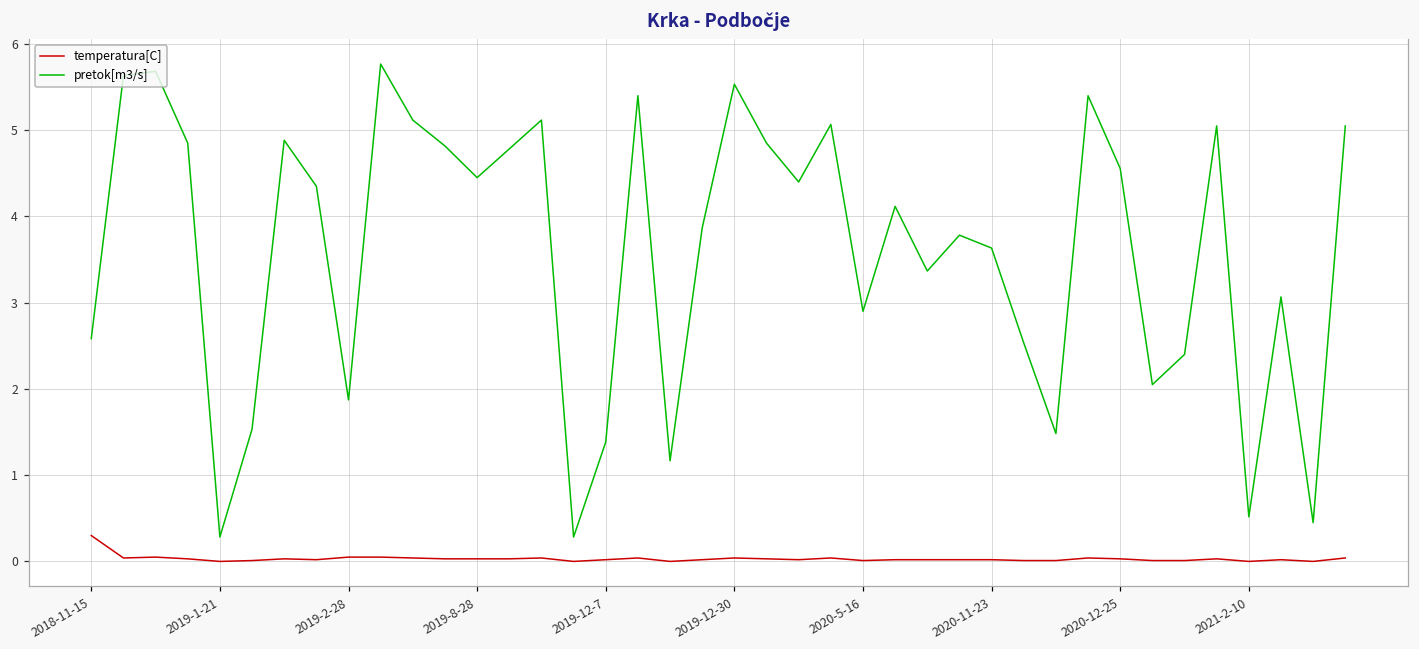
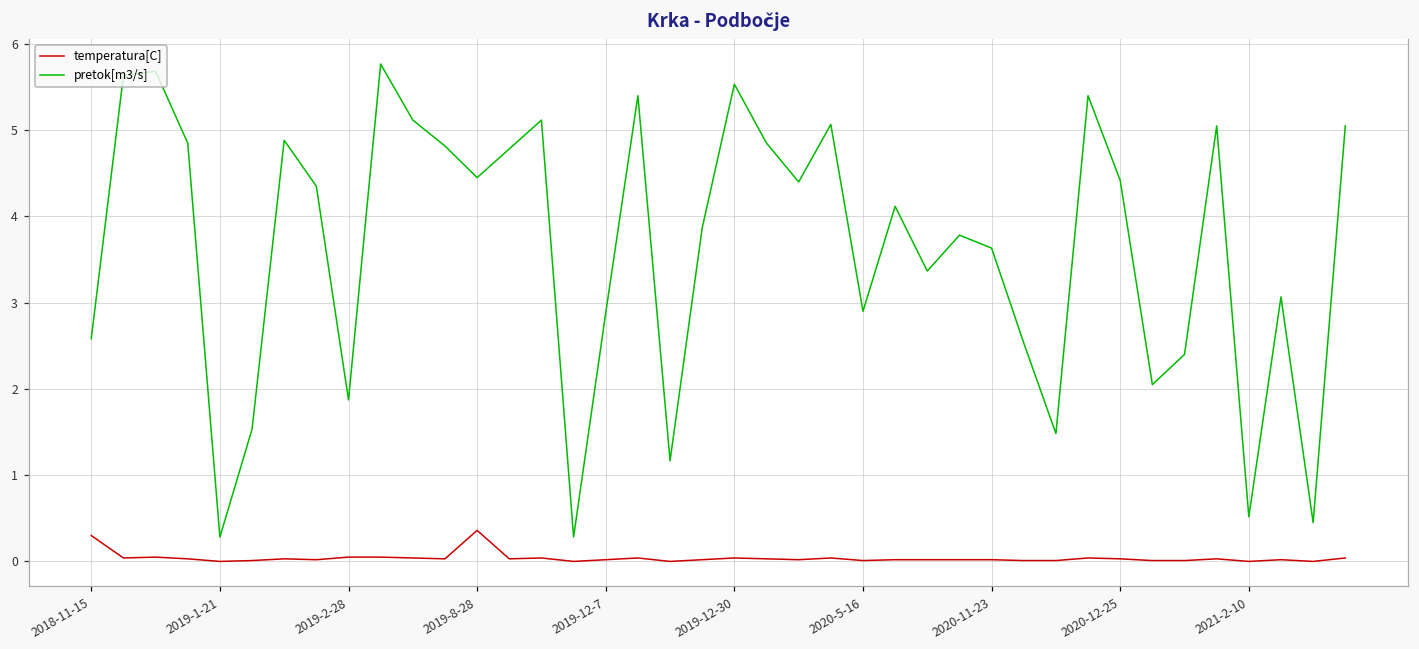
  {
    "temperatura[C]": {
      "2018-11-15": 0.3,
      "2019-1-21": 0.0,
      "2019-2-28": 0.1,
-     "2019-8-28": 0.0,
+     "2019-8-28": 0.4,
      "2019-12-7": 0.0,
      "2019-12-30": 0.0,
      "2020-5-16": 0.0,
      "2020-11-23": 0.0,
      "2020-12-25": 0.0,
      "2021-2-10": 0.0
    },
    "pretok[m3/s]": {
      "2018-11-15": 2.6,
      "2019-1-21": 0.3,
      "2019-2-28": 1.9,
      "2019-8-28": 4.5,
-     "2019-12-7": 1.4,
+     "2019-12-7": 2.9,
      "2019-12-30": 5.5,
      "2020-5-16": 2.9,
      "2020-11-23": 3.6,
-     "2020-12-25": 4.6,
+     "2020-12-25": 4.4,
      "2021-2-10": 0.5
    }
  }
